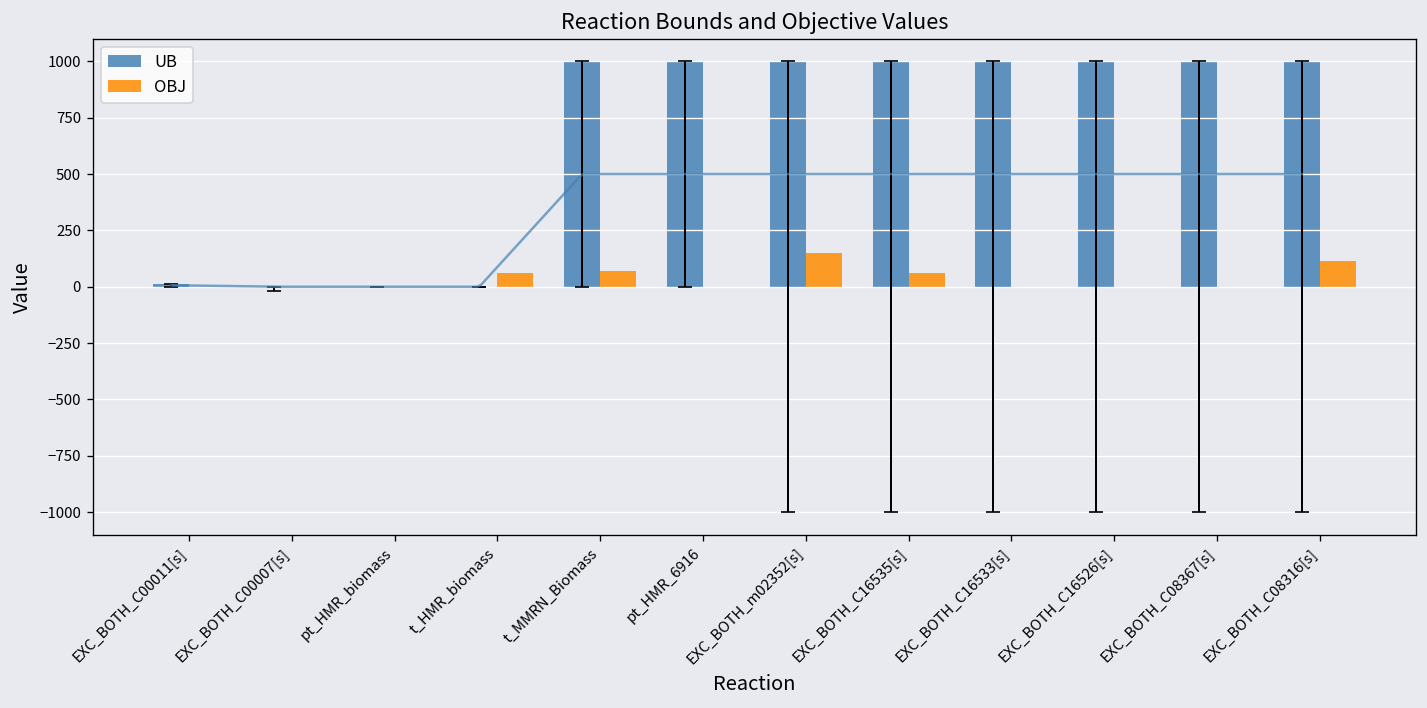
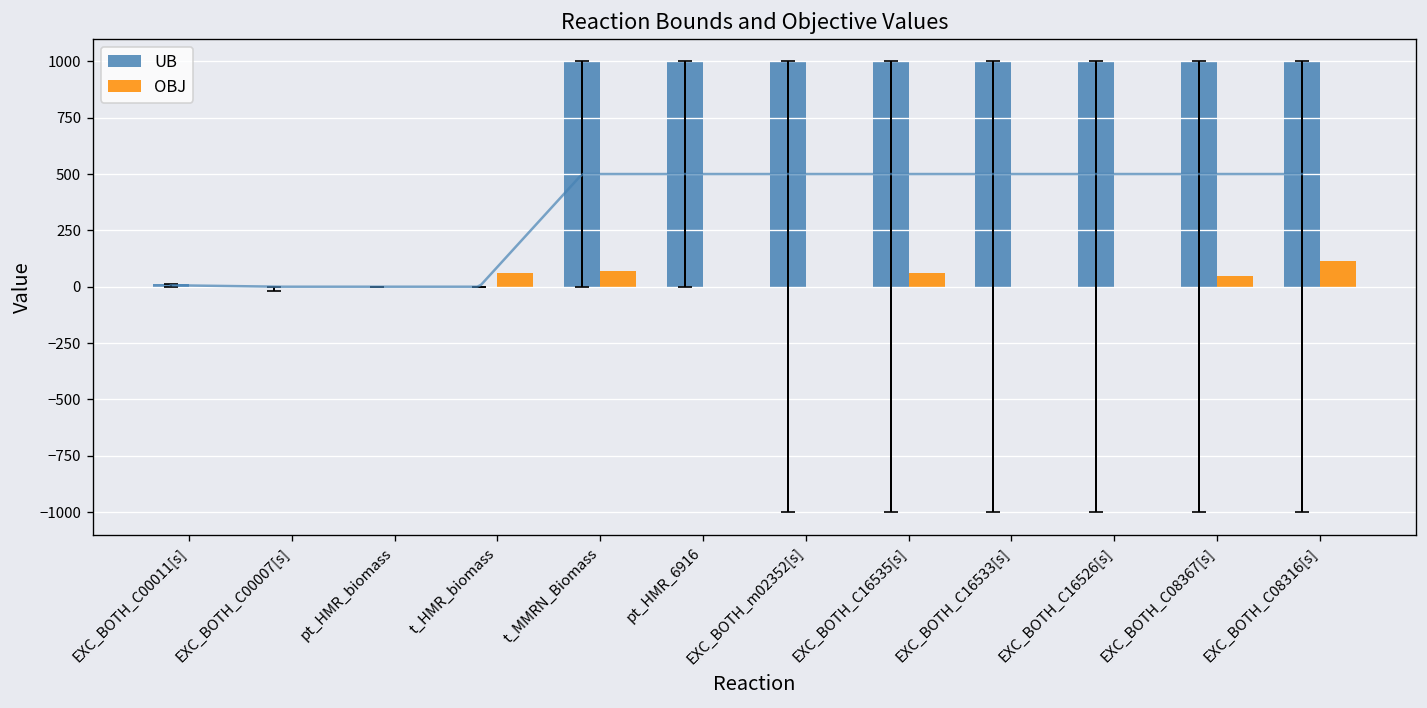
  {
    "OBJ": {
      "EXC_BOTH_C00011[s]": 0,
      "EXC_BOTH_C00007[s]": 0,
      "pt_HMR_biomass": 0,
      "t_HMR_biomass": 60,
      "t_MMRN_Biomass": 70,
-     "EXC_BOTH_m02352[s]": 150,
+     "EXC_BOTH_m02352[s]": 0,
      "EXC_BOTH_C16535[s]": 60,
      "EXC_BOTH_C16533[s]": 0,
      "EXC_BOTH_C16526[s]": 0,
-     "EXC_BOTH_C08367[s]": 0,
+     "EXC_BOTH_C08367[s]": 50,
      "EXC_BOTH_C08316[s]": 120
    }
  }
